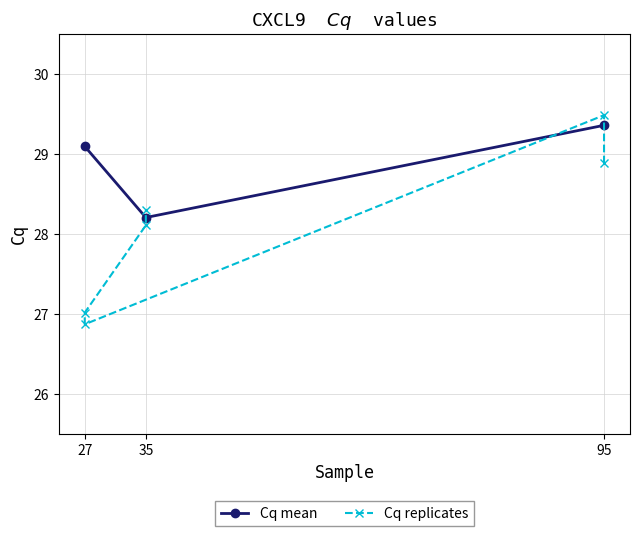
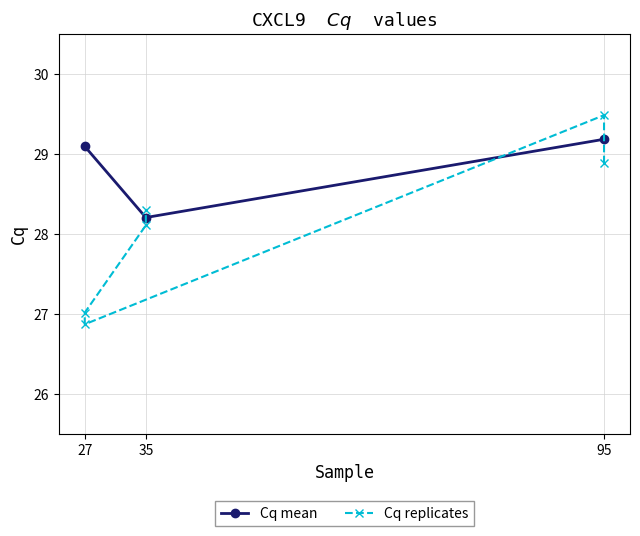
  {
    "Cq mean": {
      "27": 29.1,
      "35": 28.2,
-     "95": 29.4
+     "95": 29.2
    }
  }
